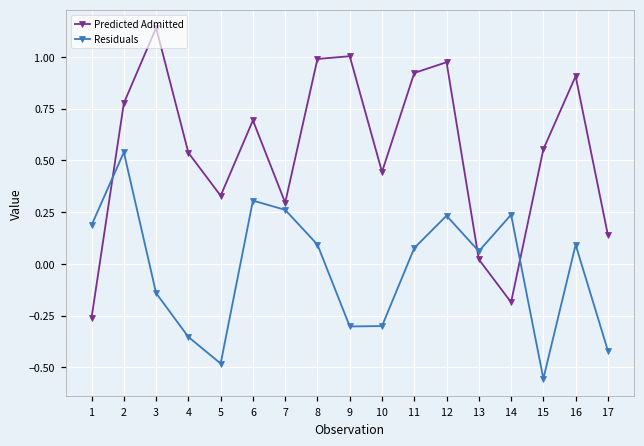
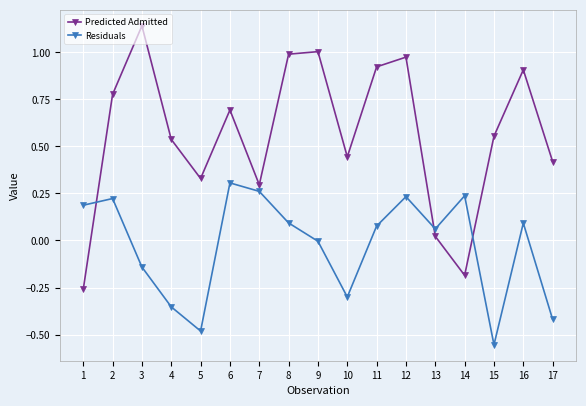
  {
    "Predicted Admitted": {
      "1": -0.26,
      "2": 0.78,
      "4": 0.54,
      "5": 0.33,
      "6": 0.69,
      "7": 0.30,
      "8": 0.99,
      "9": 1.00,
      "10": 0.44,
      "11": 0.92,
      "12": 0.97,
      "13": 0.02,
      "14": -0.19,
      "15": 0.55,
      "16": 0.91,
-     "17": 0.14
+     "17": 0.42
    },
    "Residuals": {
      "1": 0.19,
-     "2": 0.54,
+     "2": 0.22,
      "3": -0.14,
      "4": -0.35,
      "5": -0.48,
      "6": 0.31,
      "7": 0.26,
      "8": 0.09,
-     "9": -0.30,
+     "9": 0.00,
      "10": -0.30,
      "11": 0.08,
      "12": 0.23,
      "13": 0.06,
      "14": 0.24,
      "15": -0.55,
      "16": 0.09,
      "17": -0.42
    }
  }
